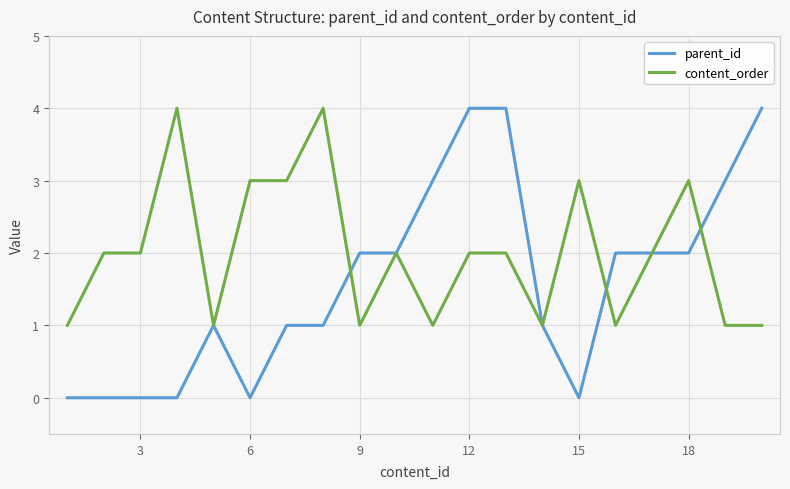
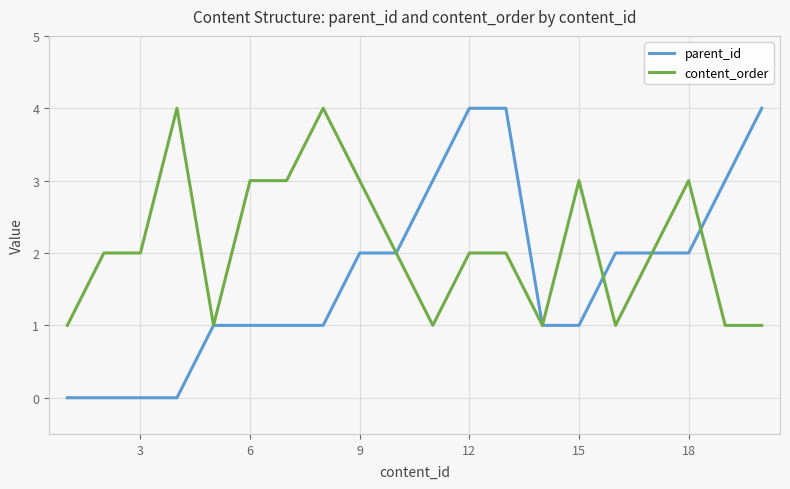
  {
    "parent_id": {
      "3": 0,
-     "6": 0,
+     "6": 1,
      "9": 2,
      "12": 4,
-     "15": 0,
+     "15": 1,
      "18": 2
    },
    "content_order": {
      "3": 2,
      "6": 3,
-     "9": 1,
+     "9": 3,
      "12": 2,
      "15": 3,
      "18": 3
    }
  }
